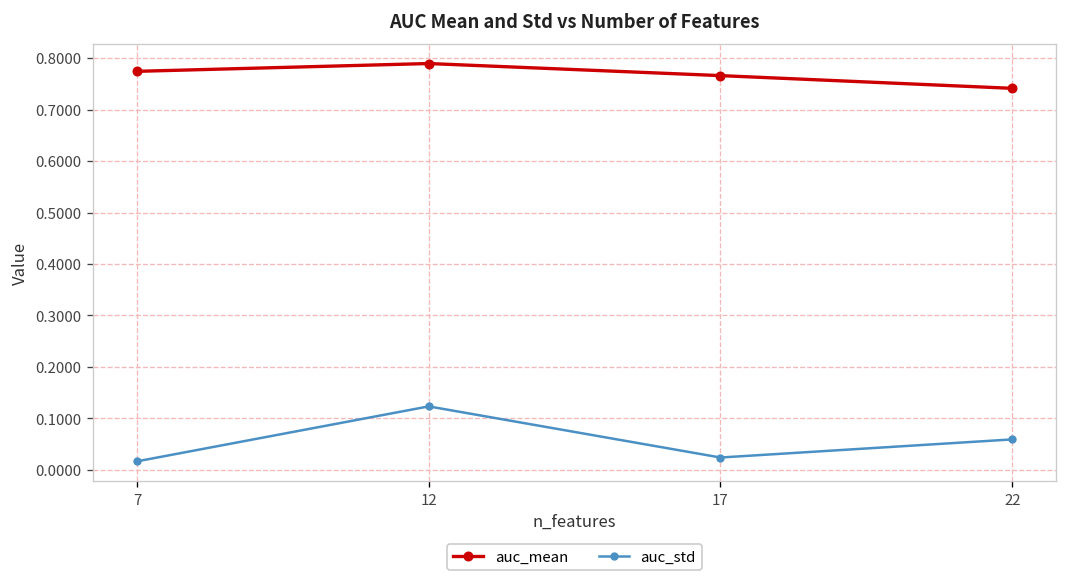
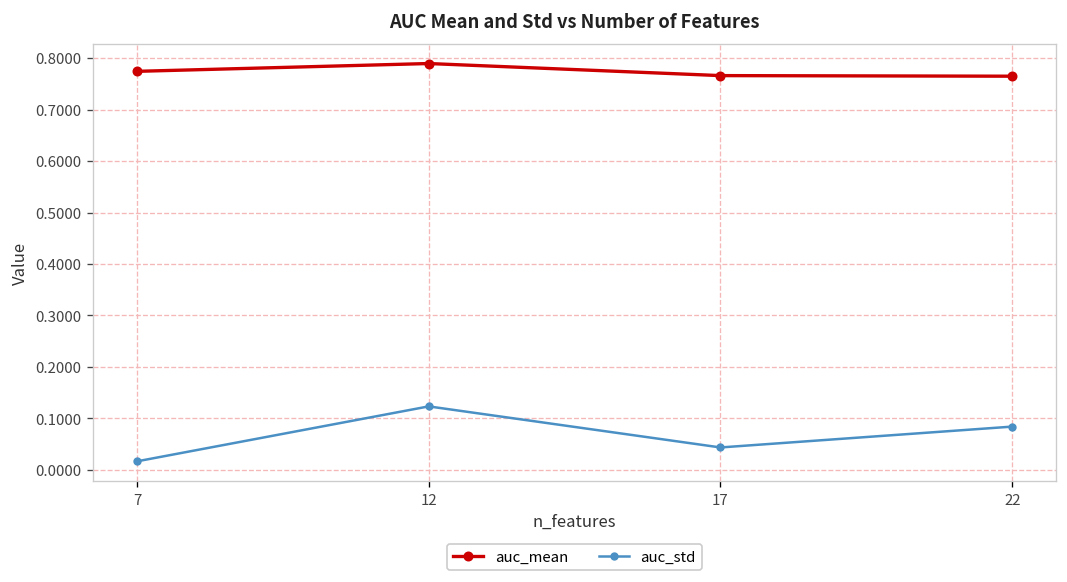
  {
    "auc_mean": {
      "7": 0.77,
      "12": 0.79,
      "17": 0.77,
-     "22": 0.74
+     "22": 0.77
    },
    "auc_std": {
      "7": 0.02,
      "12": 0.12,
-     "17": 0.02,
-     "22": 0.06
+     "17": 0.04,
+     "22": 0.08
    }
  }
